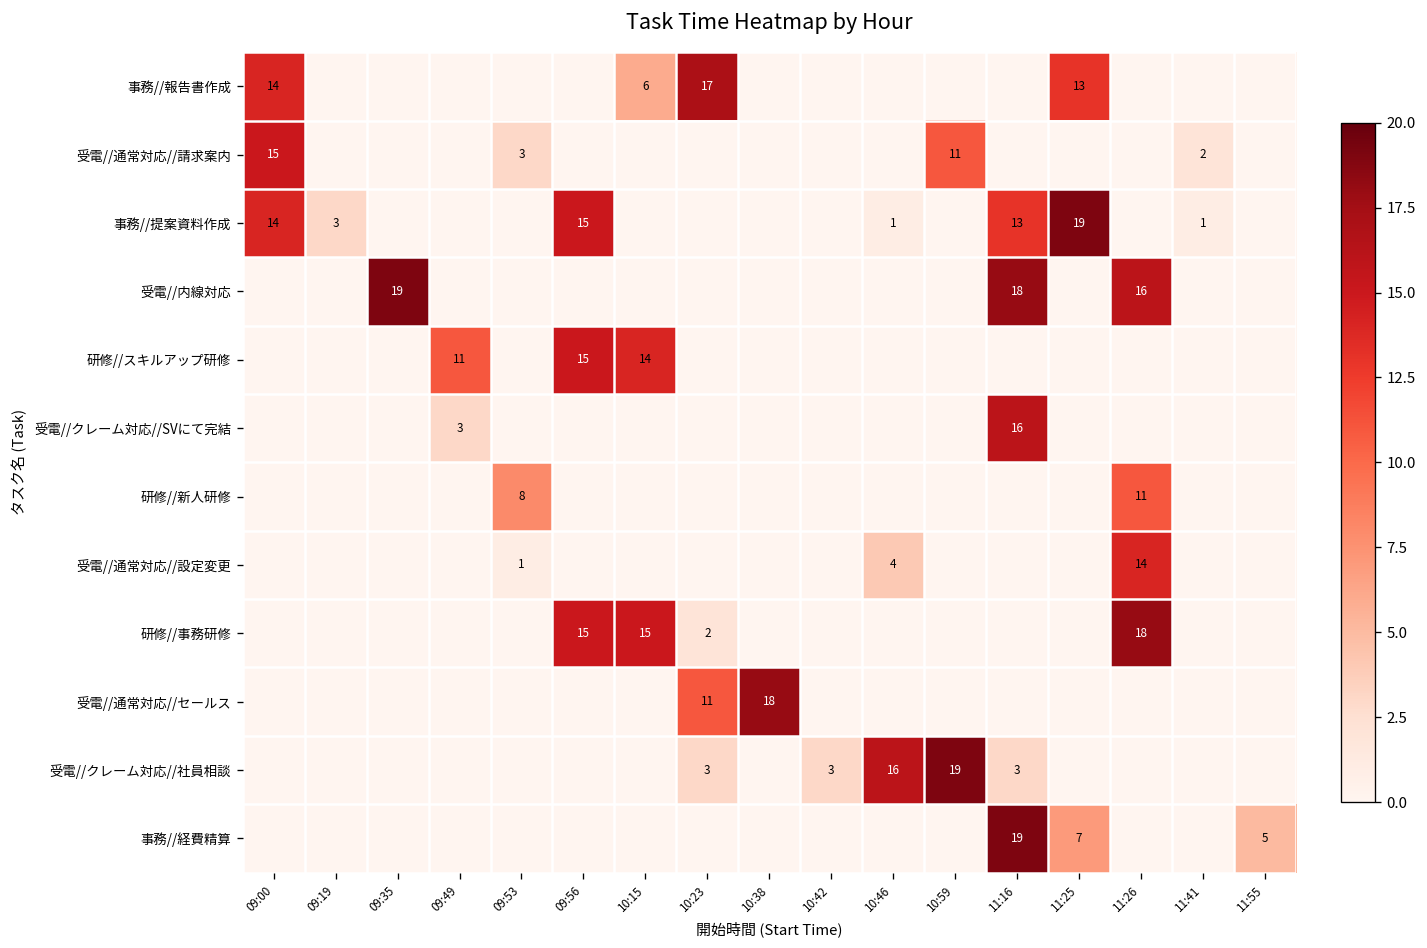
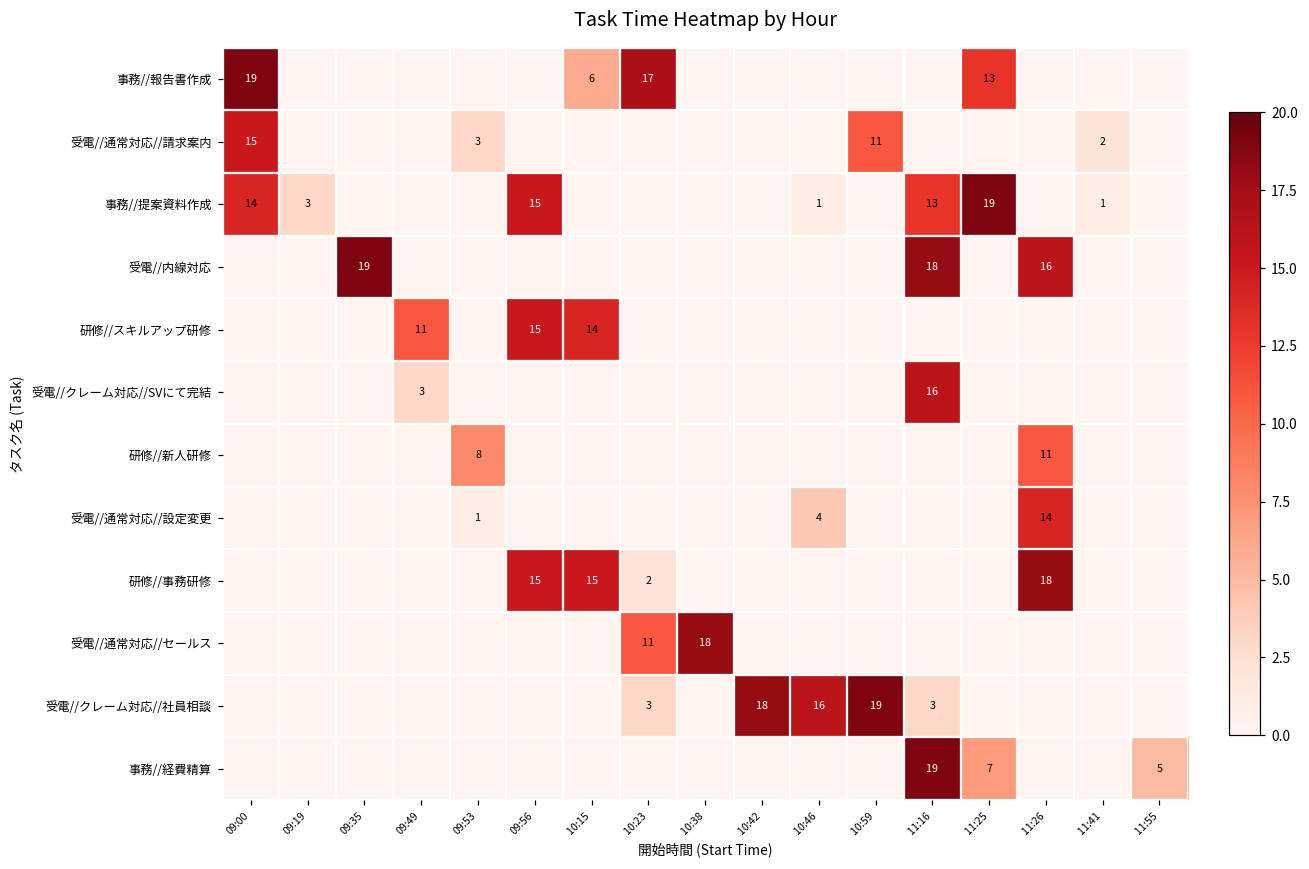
  {
    "事務//報告書作成": {
-     "09:00": 14,
+     "09:00": 19,
      "10:15": 6,
      "10:23": 17,
      "11:25": 13
    },
    "受電//通常対応//請求案内": {
      "09:00": 15,
      "09:53": 3,
      "10:59": 11,
      "11:41": 2
    },
    "事務//提案資料作成": {
      "09:00": 14,
      "09:19": 3,
      "09:56": 15,
      "10:46": 1,
      "11:16": 13,
      "11:25": 19,
      "11:41": 1
    },
    "受電//内線対応": {
      "09:35": 19,
      "11:16": 18,
      "11:26": 16
    },
    "研修//スキルアップ研修": {
      "09:49": 11,
      "09:56": 15,
      "10:15": 14
    },
    "受電//クレーム対応//SVにて完結": {
      "09:49": 3,
      "11:16": 16
    },
    "研修//新人研修": {
      "09:53": 8,
      "11:26": 11
    },
    "受電//通常対応//設定変更": {
      "09:53": 1,
      "10:46": 4,
      "11:26": 14
    },
    "研修//事務研修": {
      "09:56": 15,
      "10:15": 15,
      "10:23": 2,
      "11:26": 18
    },
    "受電//通常対応//セールス": {
      "10:23": 11,
      "10:38": 18
    },
    "受電//クレーム対応//社員相談": {
      "10:23": 3,
-     "10:42": 3,
+     "10:42": 18,
      "10:46": 16,
      "10:59": 19,
      "11:16": 3
    },
    "事務//経費精算": {
      "11:16": 19,
      "11:25": 7,
      "11:55": 5
    }
  }
